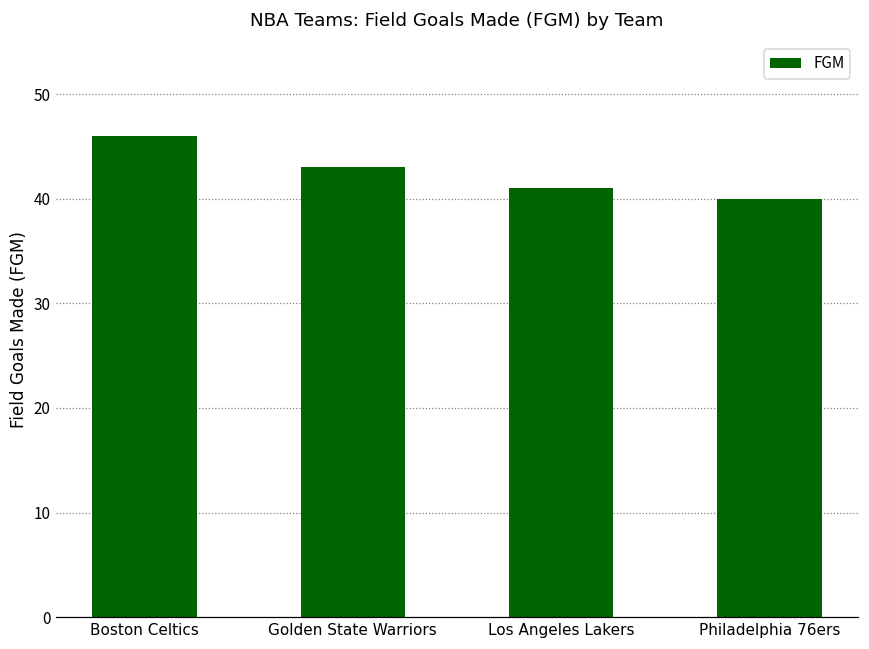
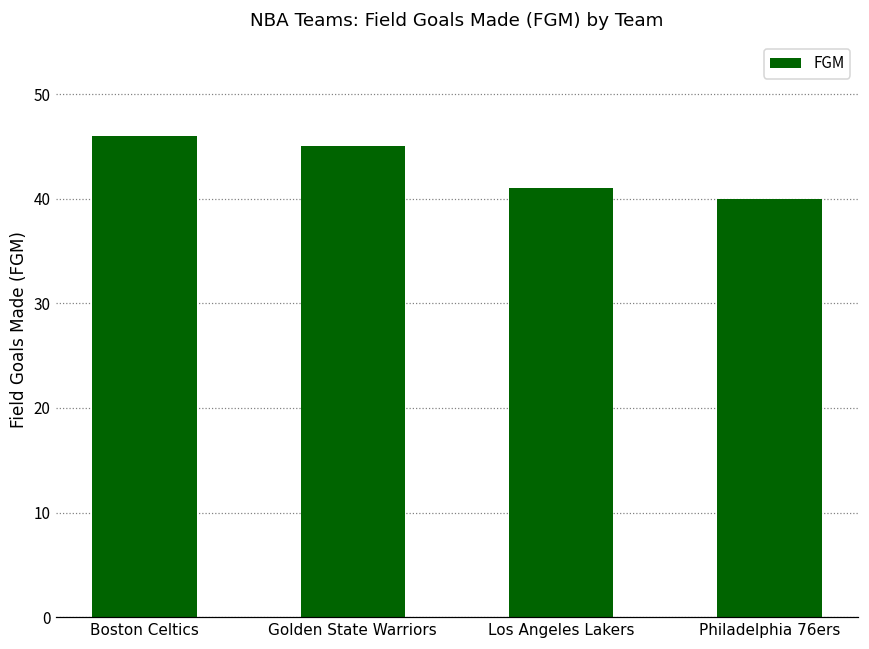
  {
    "Boston Celtics": 46,
-   "Golden State Warriors": 43,
+   "Golden State Warriors": 45,
    "Los Angeles Lakers": 41,
    "Philadelphia 76ers": 40
  }
